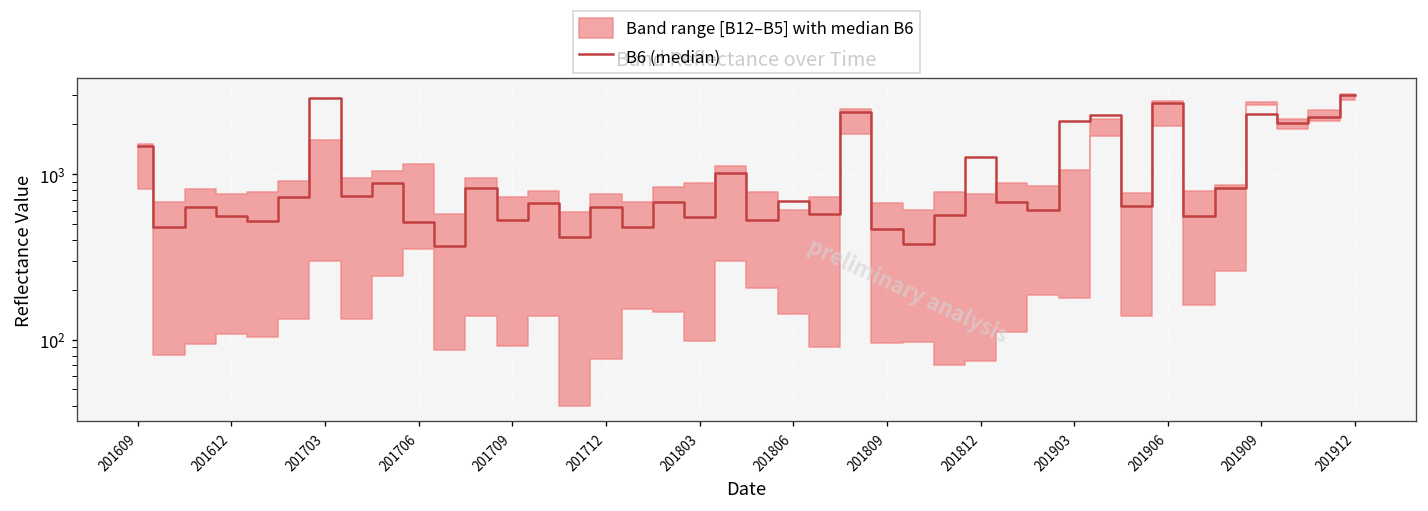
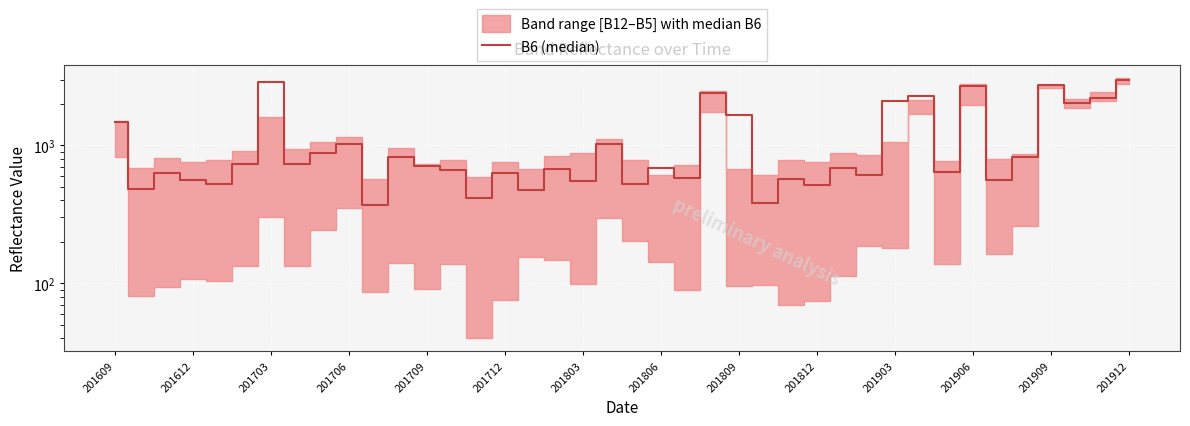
  {
    "B6 (median)": {
      "201612": 560,
      "201703": 2900,
-     "201706": 520,
-     "201709": 530,
+     "201706": 1000,
+     "201709": 700,
      "201712": 600,
      "201803": 560,
      "201806": 700,
-     "201809": 470,
-     "201812": 1300,
+     "201809": 1700,
+     "201812": 520,
      "201903": 2100,
      "201906": 2700,
-     "201909": 2300
+     "201909": 2800
    }
  }
